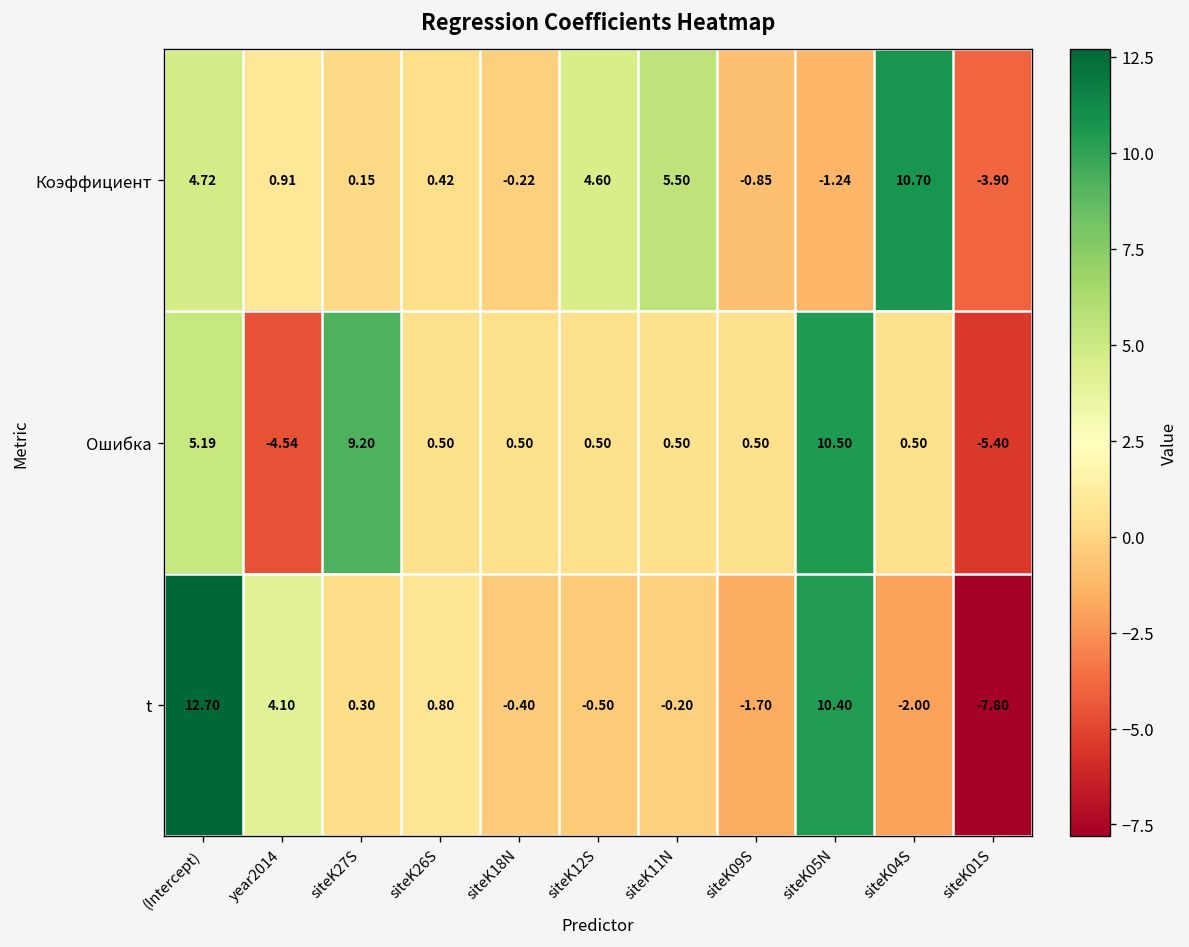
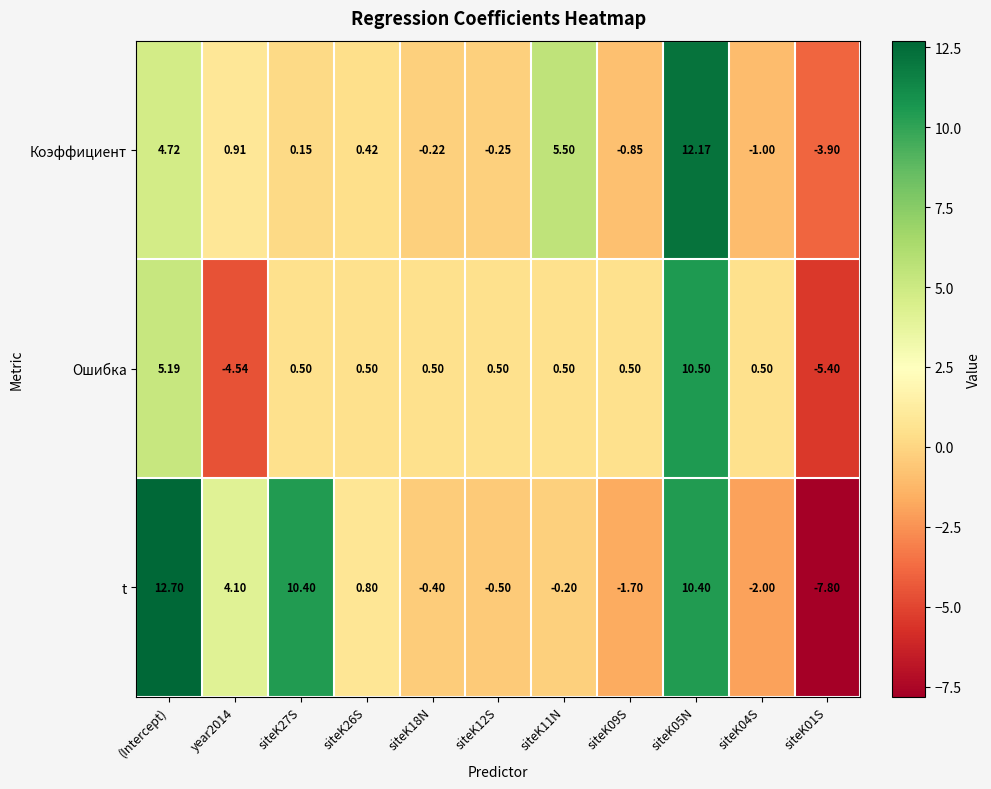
  {
    "Коэффициент": {
      "(Intercept)": 4.72,
      "year2014": 0.91,
      "siteK27S": 0.15,
      "siteK26S": 0.42,
      "siteK18N": -0.22,
-     "siteK12S": 4.60,
+     "siteK12S": -0.25,
      "siteK11N": 5.50,
      "siteK09S": -0.85,
-     "siteK05N": -1.24,
-     "siteK04S": 10.70,
+     "siteK05N": 12.17,
+     "siteK04S": -1.00,
      "siteK01S": -3.90
    },
    "Ошибка": {
      "(Intercept)": 5.19,
      "year2014": -4.54,
-     "siteK27S": 9.20,
+     "siteK27S": 0.50,
      "siteK26S": 0.50,
      "siteK18N": 0.50,
      "siteK12S": 0.50,
      "siteK11N": 0.50,
      "siteK09S": 0.50,
      "siteK05N": 10.50,
      "siteK04S": 0.50,
      "siteK01S": -5.40
    },
    "t": {
      "(Intercept)": 12.70,
      "year2014": 4.10,
-     "siteK27S": 0.30,
+     "siteK27S": 10.40,
      "siteK26S": 0.80,
      "siteK18N": -0.40,
      "siteK12S": -0.50,
      "siteK11N": -0.20,
      "siteK09S": -1.70,
      "siteK05N": 10.40,
      "siteK04S": -2.00,
      "siteK01S": -7.80
    }
  }
